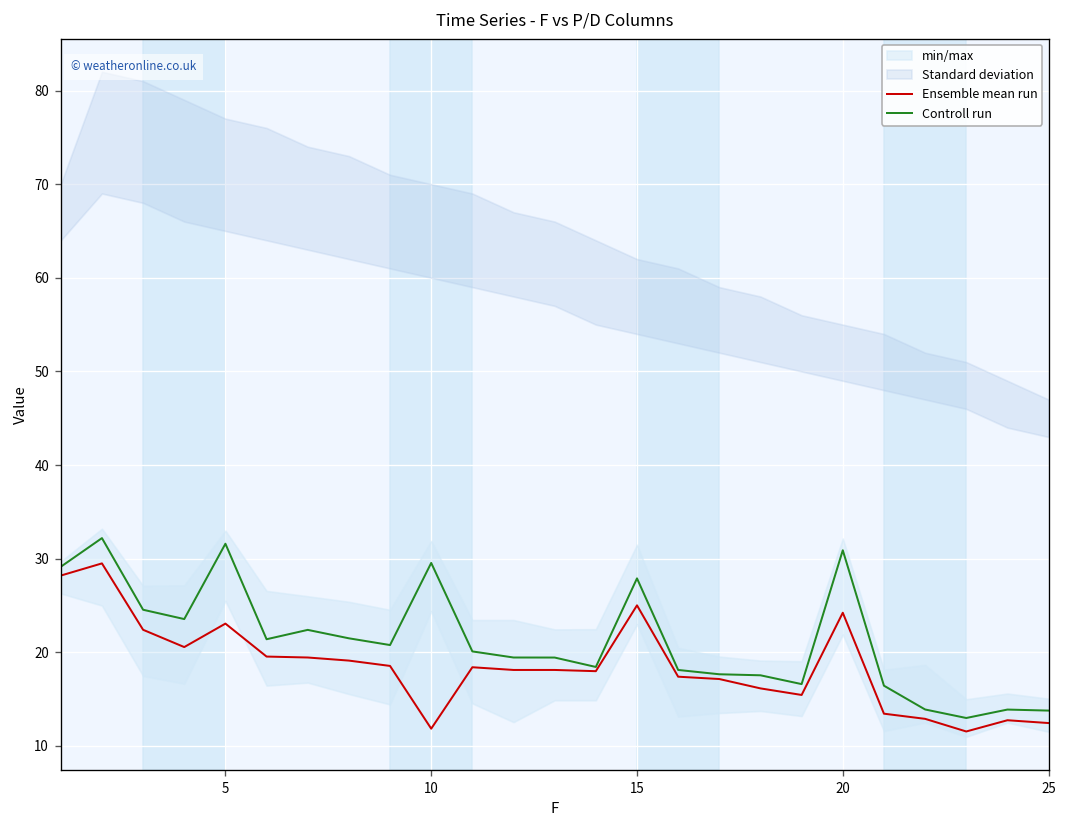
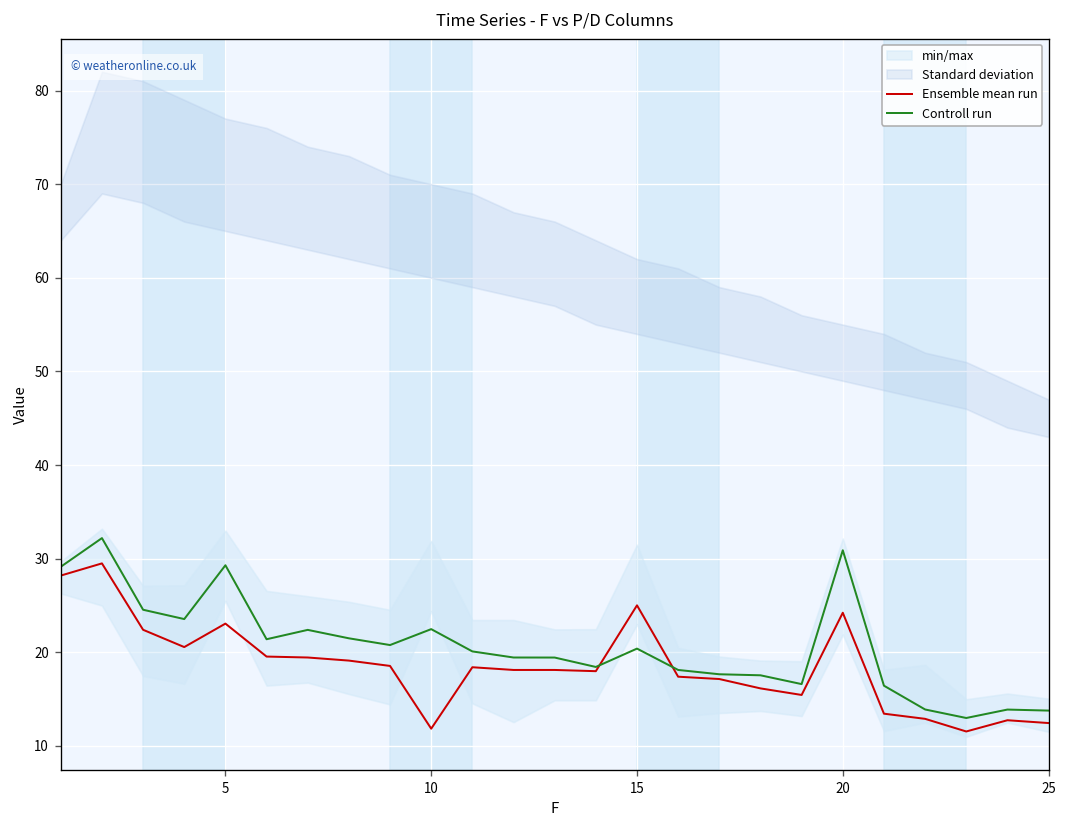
  {
    "Ensemble mean run": {
      "5": 23,
      "10": 12,
      "15": 25,
      "20": 24,
      "25": 12
    },
    "Controll run": {
-     "5": 32,
-     "10": 30,
-     "15": 28,
+     "5": 29,
+     "10": 22,
+     "15": 20,
      "20": 31,
      "25": 14
    }
  }
